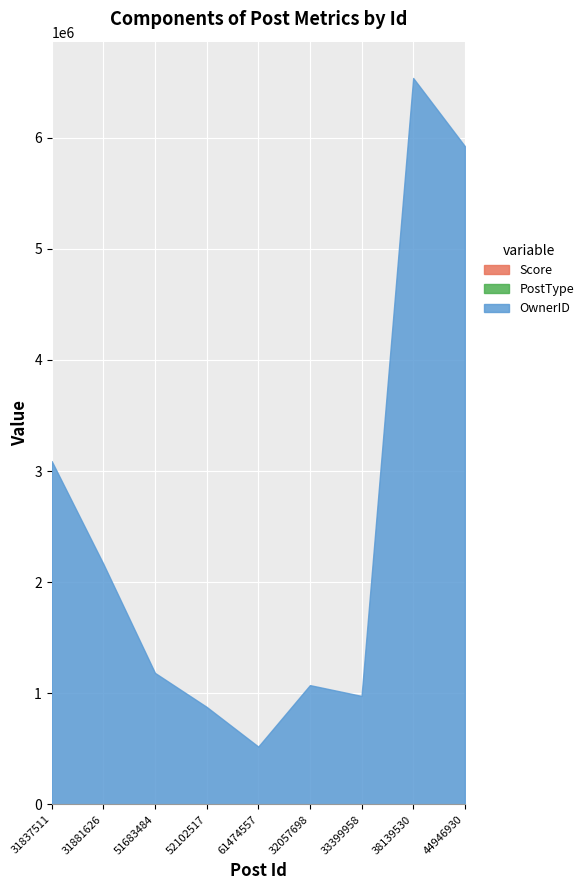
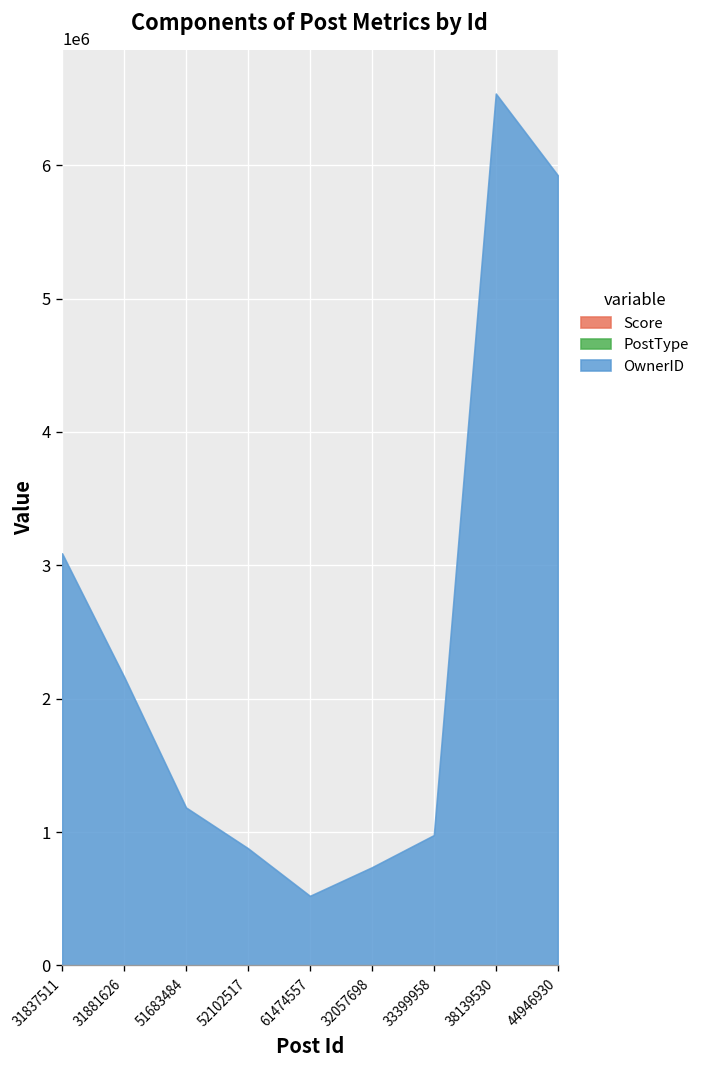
  {
    "PostType": {
      "51683484": 0,
      "52102517": 0,
      "61474557": 0,
      "33399958": 0,
      "38139530": 0
    },
    "OwnerID": {
      "31837511": 3090000,
      "31881626": 2160000,
      "51683484": 1180000,
      "52102517": 880000,
      "61474557": 520000,
-     "32057698": 1070000,
+     "32057698": 740000,
      "33399958": 980000,
      "38139530": 6540000,
      "44946930": 5920000
    }
  }
